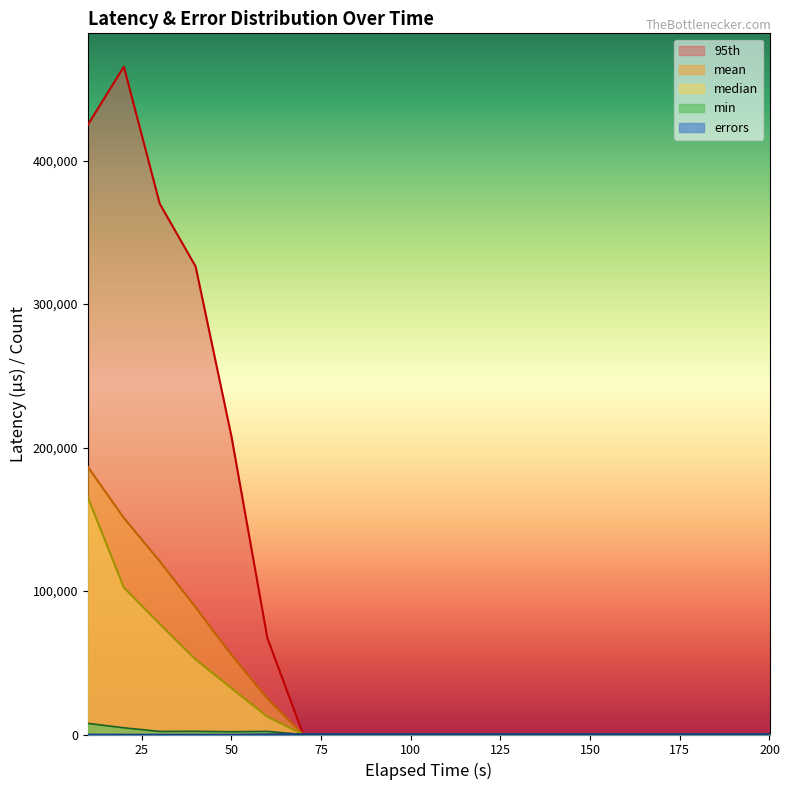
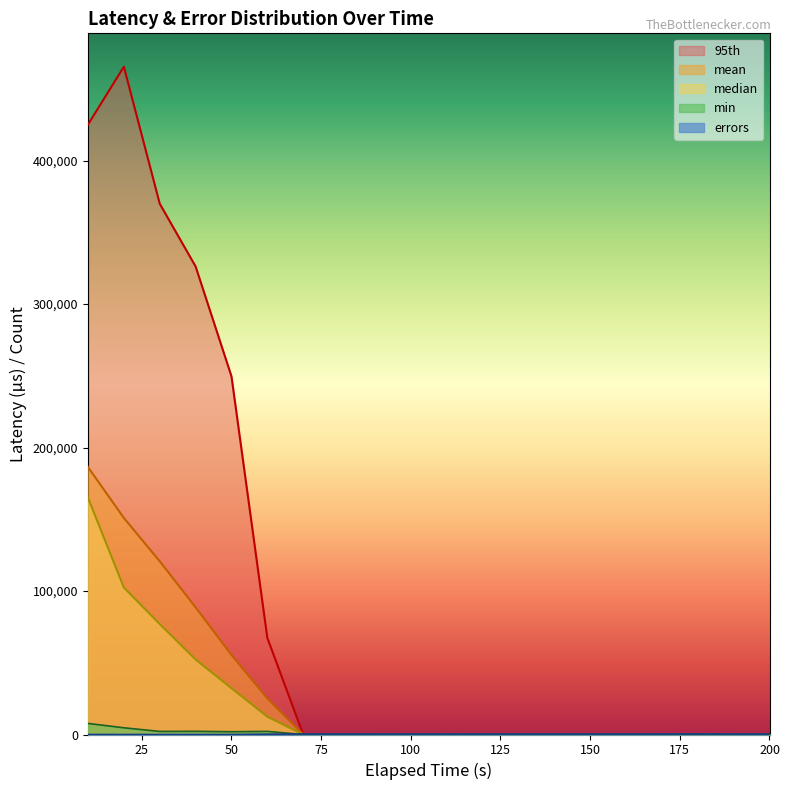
  {
    "95th": {
-     "50": "208,000"
+     "50": "250,000"
    },
    "min": {
      "50": "2,000"
    },
    "errors": {
      "50": "0"
    }
  }
